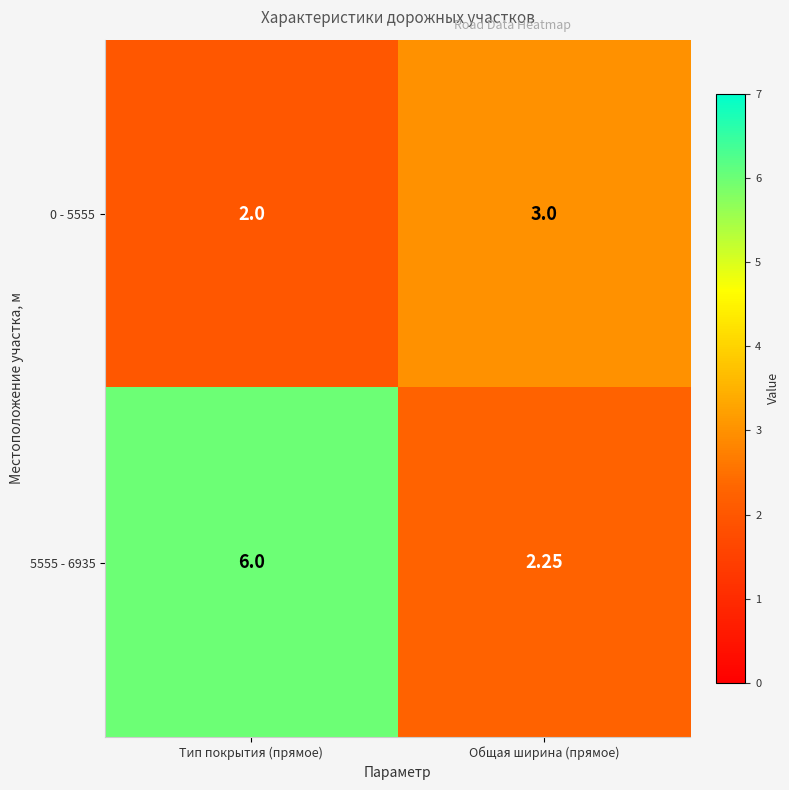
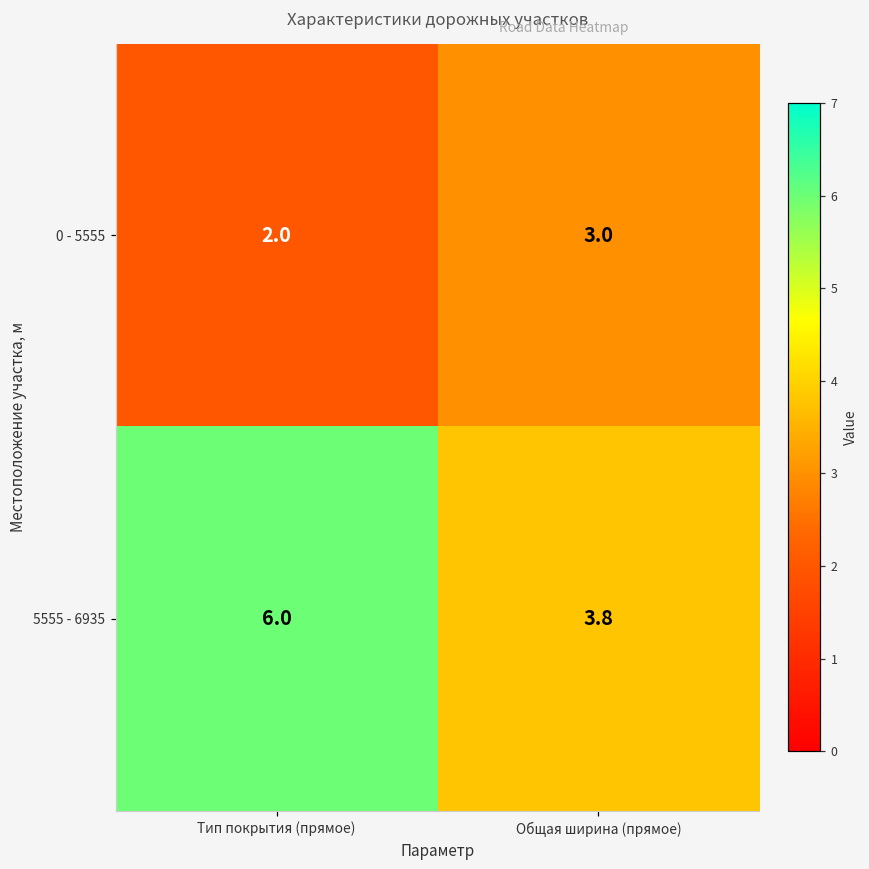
  {
    "0 - 5555": {
      "Тип покрытия (прямое)": 2.0,
      "Общая ширина (прямое)": 3.0
    },
    "5555 - 6935": {
      "Тип покрытия (прямое)": 6.0,
-     "Общая ширина (прямое)": 2.25
+     "Общая ширина (прямое)": 3.8
    }
  }
